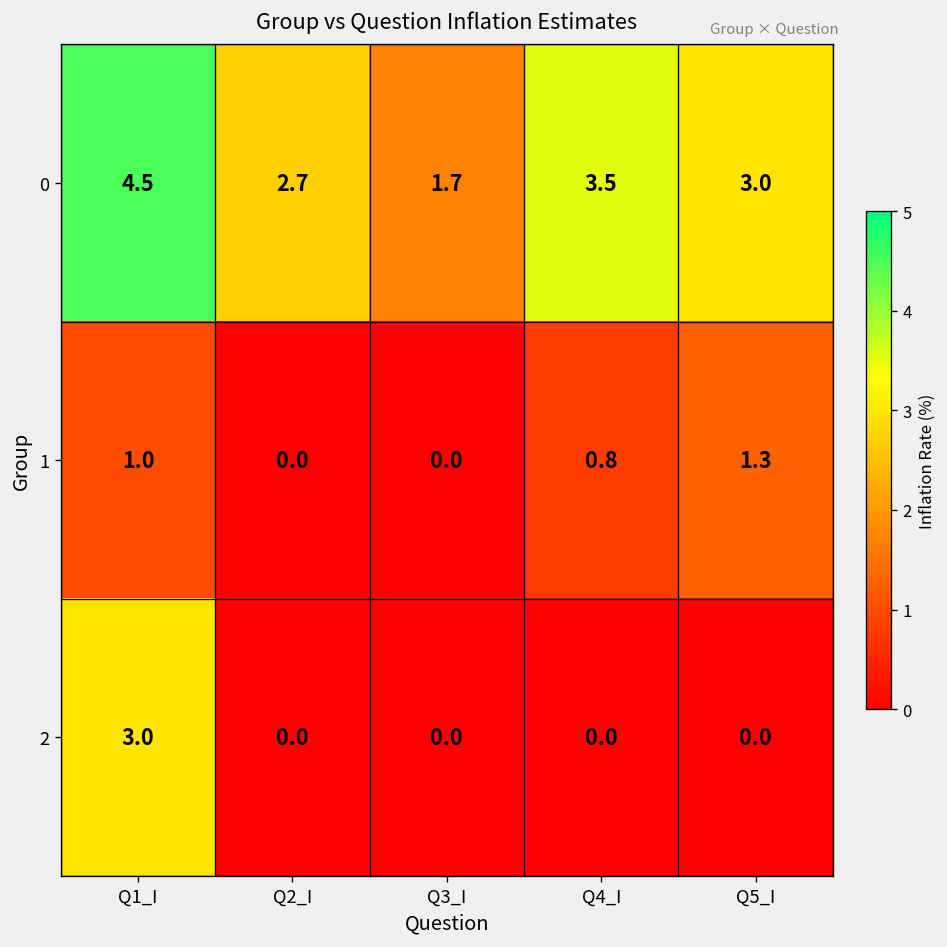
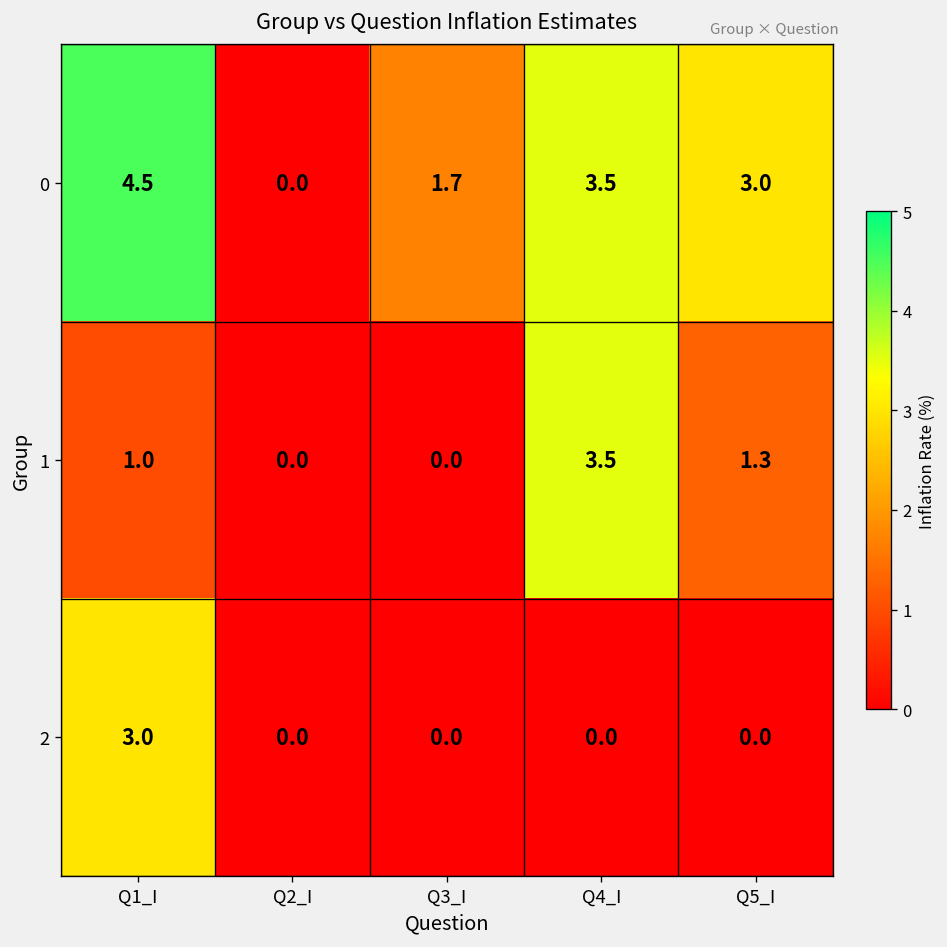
  {
    "0": {
      "Q1_I": 4.5,
-     "Q2_I": 2.7,
+     "Q2_I": 0.0,
      "Q3_I": 1.7,
      "Q4_I": 3.5,
      "Q5_I": 3.0
    },
    "1": {
      "Q1_I": 1.0,
      "Q2_I": 0.0,
      "Q3_I": 0.0,
-     "Q4_I": 0.8,
+     "Q4_I": 3.5,
      "Q5_I": 1.3
    },
    "2": {
      "Q1_I": 3.0,
      "Q2_I": 0.0,
      "Q3_I": 0.0,
      "Q4_I": 0.0,
      "Q5_I": 0.0
    }
  }
